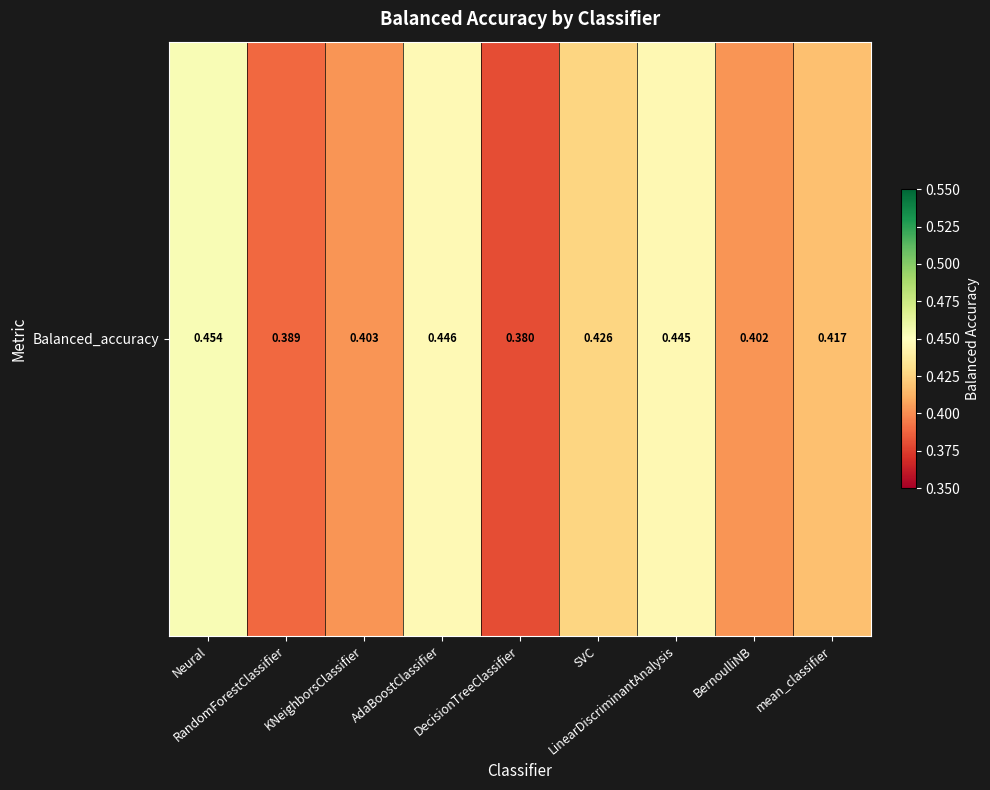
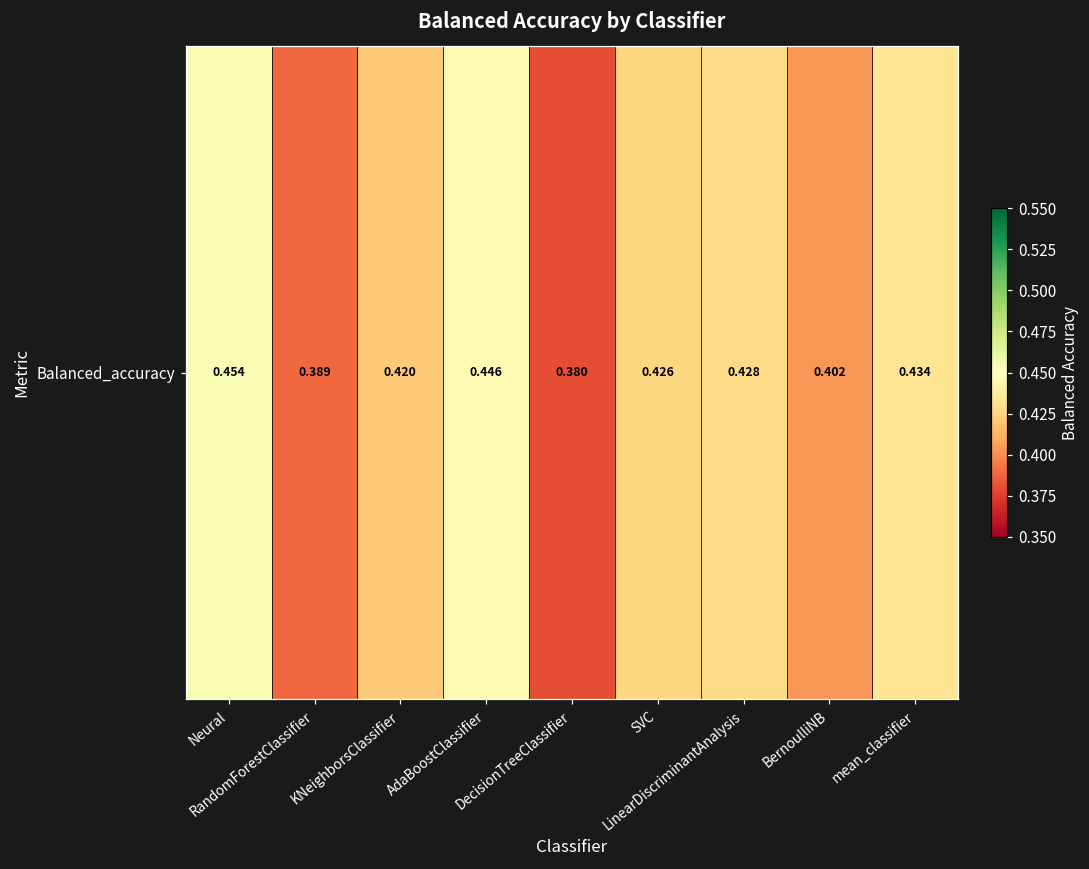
  {
    "Balanced_accuracy": {
      "Neural": 0.454,
      "RandomForestClassifier": 0.389,
-     "KNeighborsClassifier": 0.403,
+     "KNeighborsClassifier": 0.420,
      "AdaBoostClassifier": 0.446,
      "DecisionTreeClassifier": 0.380,
      "SVC": 0.426,
-     "LinearDiscriminantAnalysis": 0.445,
+     "LinearDiscriminantAnalysis": 0.428,
      "BernoulliNB": 0.402,
-     "mean_classifier": 0.417
+     "mean_classifier": 0.434
    }
  }
